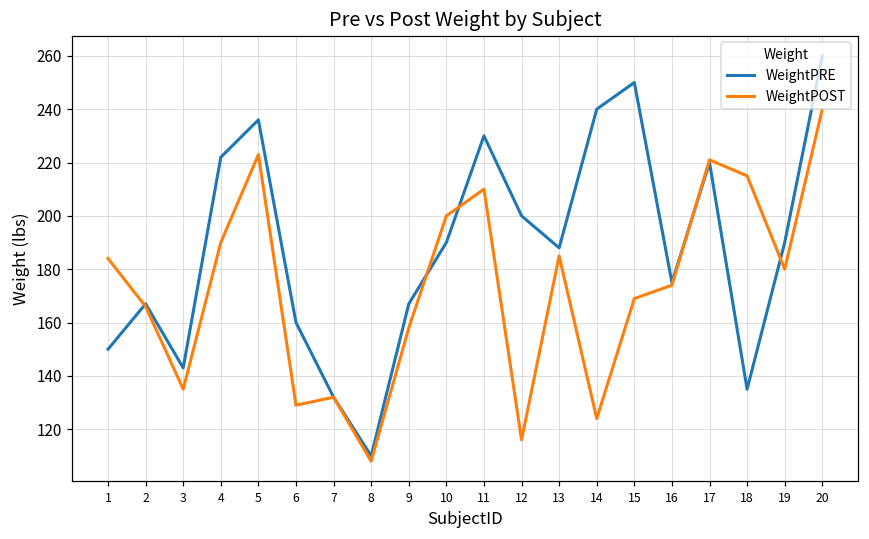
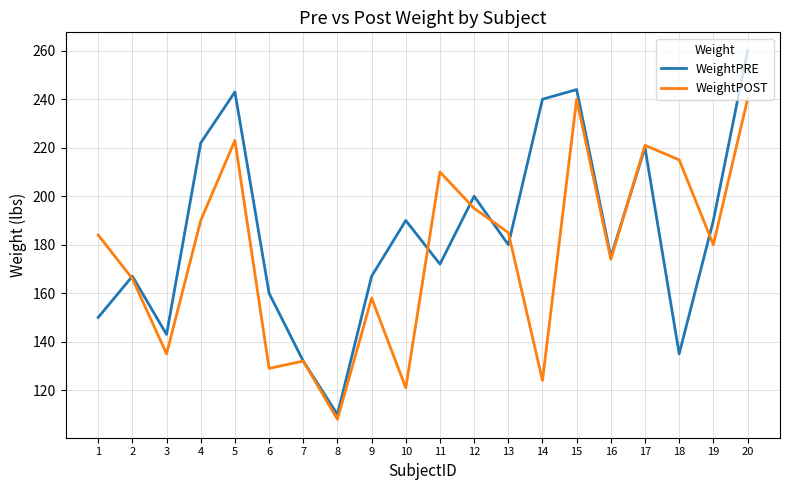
  {
    "WeightPRE": {
      "1": 150,
      "3": 143,
      "4": 222,
-     "5": 236,
+     "5": 243,
      "6": 160,
      "8": 110,
      "9": 167,
      "10": 190,
-     "11": 230,
+     "11": 172,
      "12": 200,
-     "13": 188,
+     "13": 180,
      "14": 240,
-     "15": 250,
+     "15": 244,
      "18": 135,
      "19": 190
    },
    "WeightPOST": {
      "1": 184,
      "3": 135,
      "4": 190,
      "5": 223,
      "6": 129,
      "8": 108,
      "9": 158,
-     "10": 200,
+     "10": 121,
      "11": 210,
-     "12": 116,
+     "12": 195,
      "13": 185,
      "14": 124,
-     "15": 169,
+     "15": 240,
      "18": 215,
      "19": 180
    }
  }
